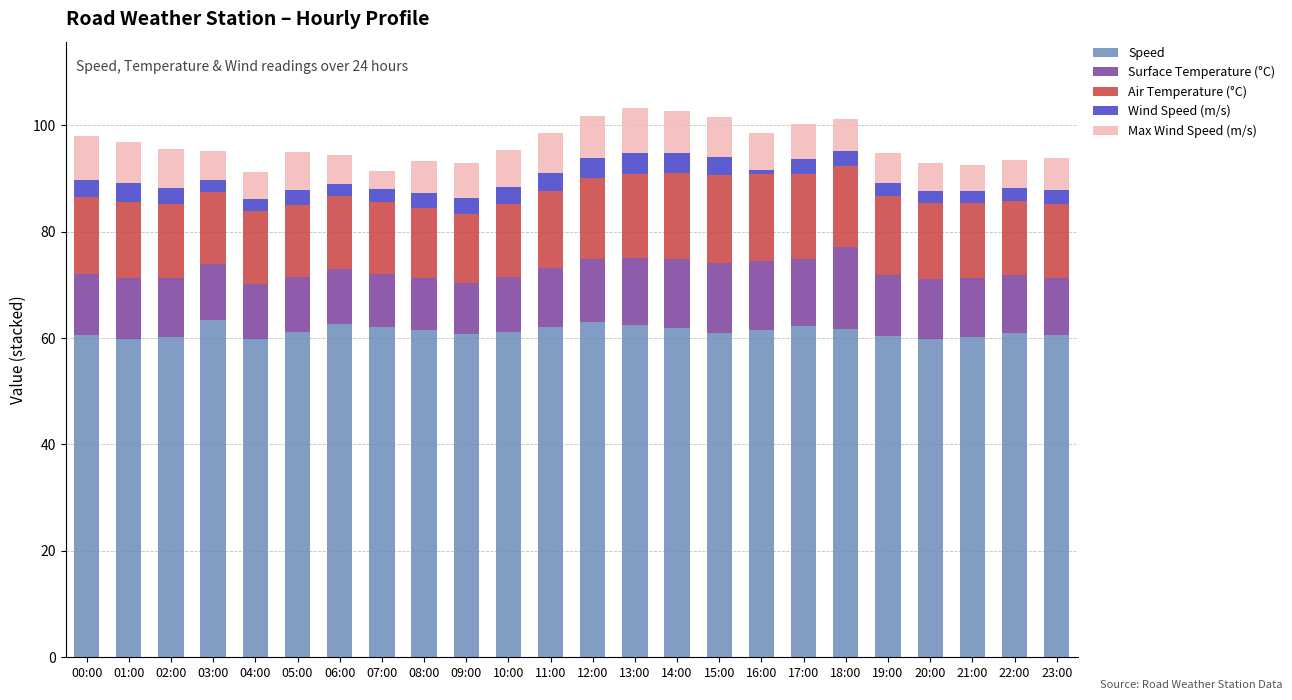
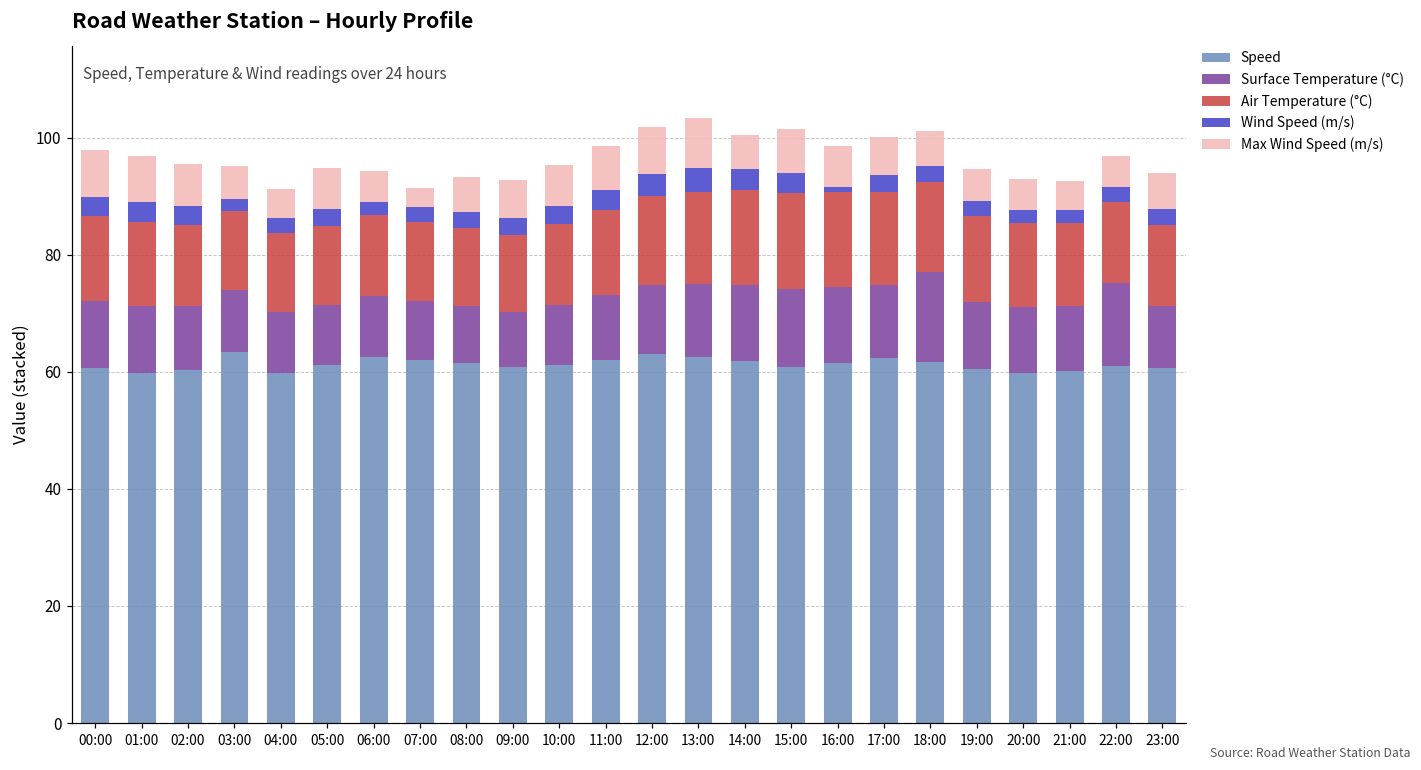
  {
    "Speed": {
      "00:00": 61,
      "01:00": 60,
      "02:00": 60,
      "03:00": 63,
      "04:00": 60,
      "05:00": 61,
      "06:00": 63,
      "07:00": 62,
      "08:00": 62,
      "09:00": 61,
      "10:00": 61,
      "11:00": 62,
      "12:00": 63,
      "13:00": 63,
      "14:00": 62,
      "15:00": 61,
      "16:00": 62,
      "17:00": 62,
      "18:00": 62,
      "19:00": 60,
      "20:00": 60,
      "21:00": 60,
      "22:00": 61,
      "23:00": 61
    },
    "Surface Temperature (°C)": {
      "00:00": 12,
      "01:00": 11,
      "02:00": 11,
      "03:00": 11,
      "04:00": 10,
      "05:00": 10,
      "06:00": 10,
      "07:00": 10,
      "08:00": 10,
      "09:00": 10,
      "10:00": 10,
      "11:00": 11,
      "12:00": 12,
      "13:00": 13,
      "14:00": 13,
      "15:00": 13,
      "16:00": 13,
      "17:00": 13,
      "18:00": 15,
      "19:00": 12,
      "20:00": 11,
      "21:00": 11,
-     "22:00": 11,
+     "22:00": 14,
      "23:00": 11
    },
    "Air Temperature (°C)": {
      "00:00": 15,
      "01:00": 14,
      "02:00": 14,
      "03:00": 14,
      "04:00": 14,
      "05:00": 14,
      "06:00": 14,
      "07:00": 14,
      "08:00": 13,
      "09:00": 13,
      "10:00": 14,
      "11:00": 15,
      "12:00": 15,
      "13:00": 16,
      "14:00": 16,
      "15:00": 17,
      "16:00": 16,
      "17:00": 16,
      "18:00": 15,
      "19:00": 15,
      "20:00": 14,
      "21:00": 14,
      "22:00": 14,
      "23:00": 14
    },
    "Wind Speed (m/s)": {
      "00:00": 3,
      "01:00": 4,
      "02:00": 3,
      "03:00": 2,
      "04:00": 2,
      "05:00": 3,
      "06:00": 2,
      "07:00": 3,
      "08:00": 3,
      "09:00": 3,
      "10:00": 3,
      "11:00": 4,
      "12:00": 4,
      "13:00": 4,
      "14:00": 4,
      "15:00": 3,
      "16:00": 1,
      "17:00": 3,
      "18:00": 3,
      "19:00": 3,
      "20:00": 2,
      "21:00": 2,
      "22:00": 2,
      "23:00": 3
    },
    "Max Wind Speed (m/s)": {
      "00:00": 8,
      "01:00": 8,
      "02:00": 7,
      "03:00": 6,
      "04:00": 5,
      "05:00": 7,
      "06:00": 5,
      "07:00": 3,
      "08:00": 6,
      "09:00": 7,
      "10:00": 7,
      "11:00": 8,
      "12:00": 8,
      "13:00": 9,
-     "14:00": 8,
+     "14:00": 6,
      "15:00": 8,
      "16:00": 7,
      "17:00": 7,
      "18:00": 6,
      "19:00": 6,
      "20:00": 5,
      "21:00": 5,
      "22:00": 5,
      "23:00": 6
    }
  }
